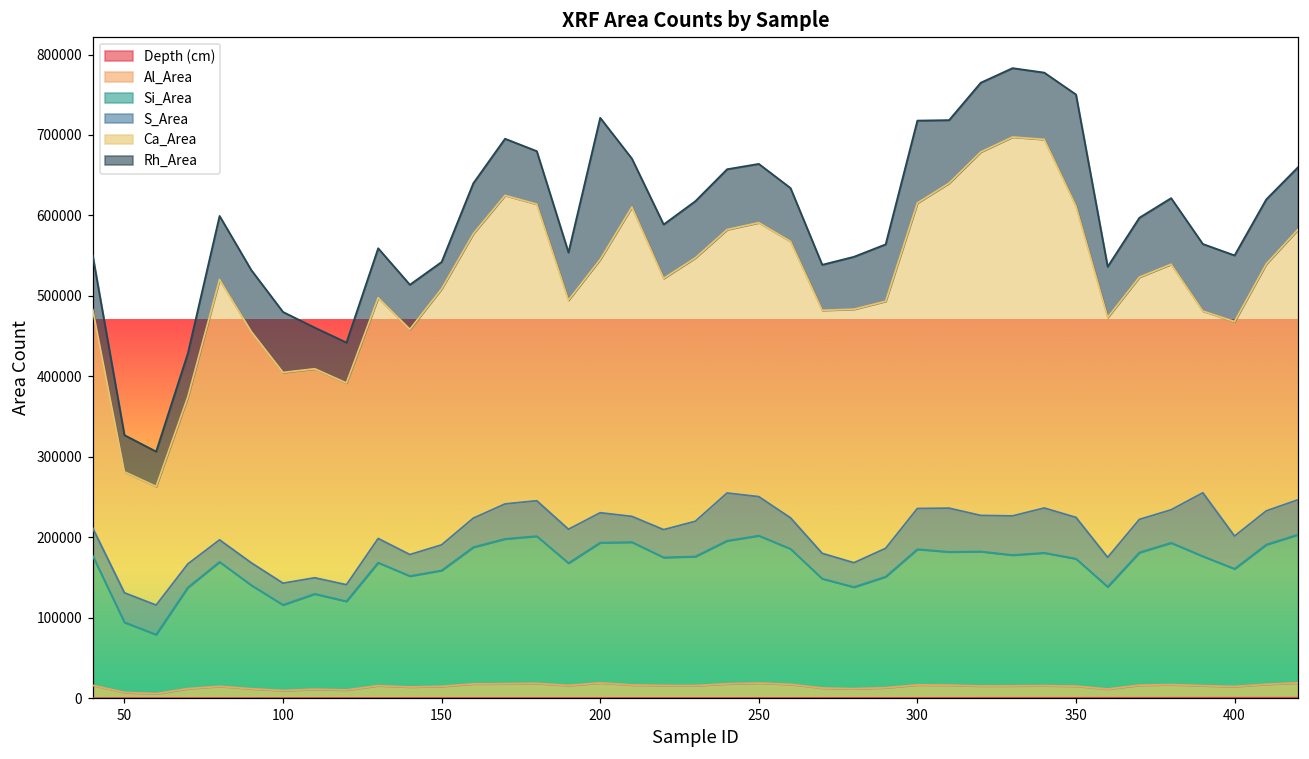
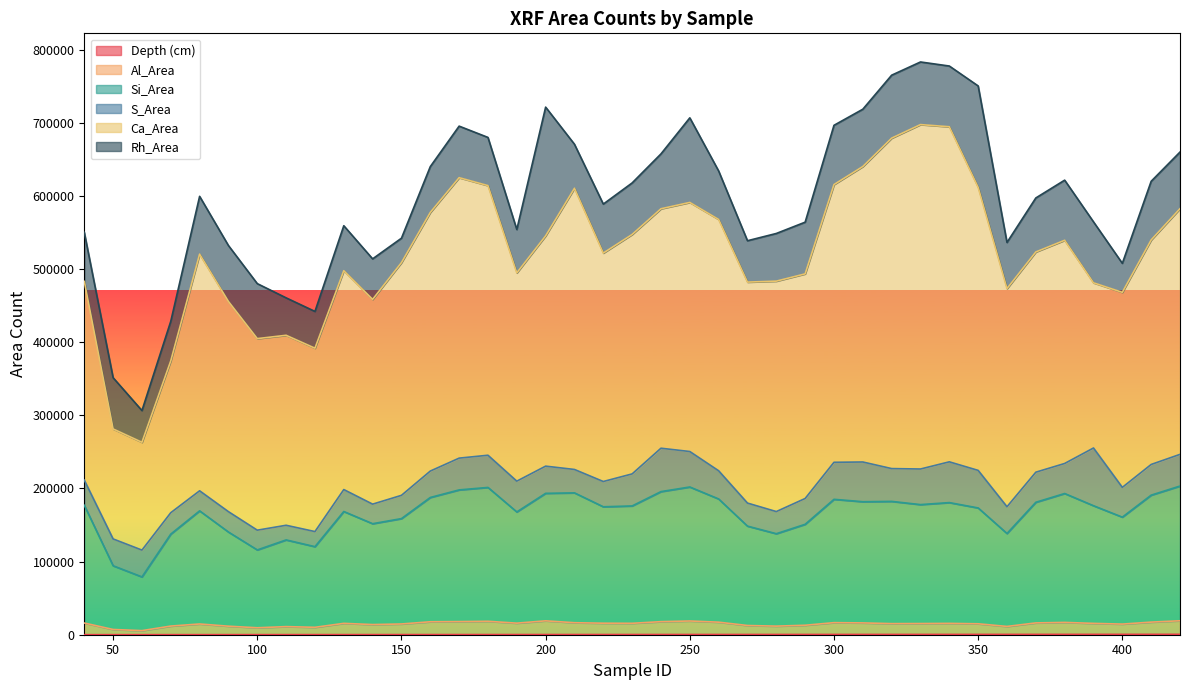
  {
    "Depth (cm)": {
      "50": 0,
      "100": 0,
      "150": 0,
      "200": 0,
      "250": 0,
      "300": 0,
      "350": 0,
      "400": 0
    },
    "Rh_Area": {
-     "50": 50000,
+     "50": 70000,
      "100": 80000,
      "150": 30000,
      "200": 180000,
-     "250": 70000,
-     "300": 100000,
+     "250": 120000,
+     "300": 80000,
      "350": 140000,
-     "400": 80000
+     "400": 40000
    }
  }
